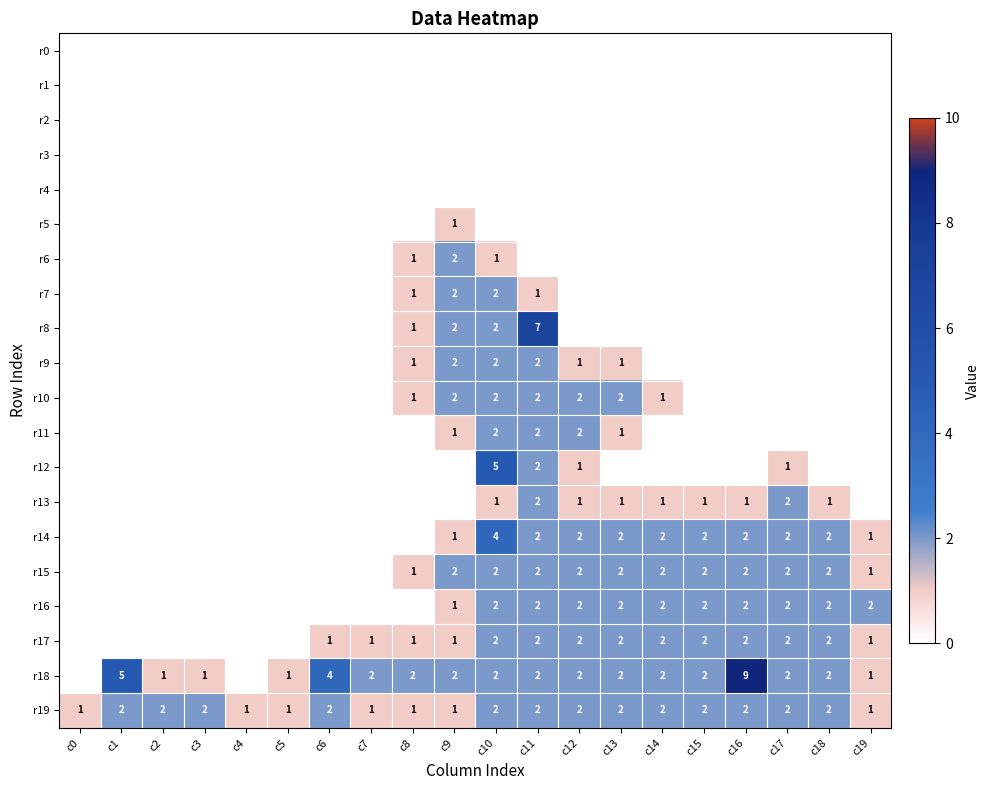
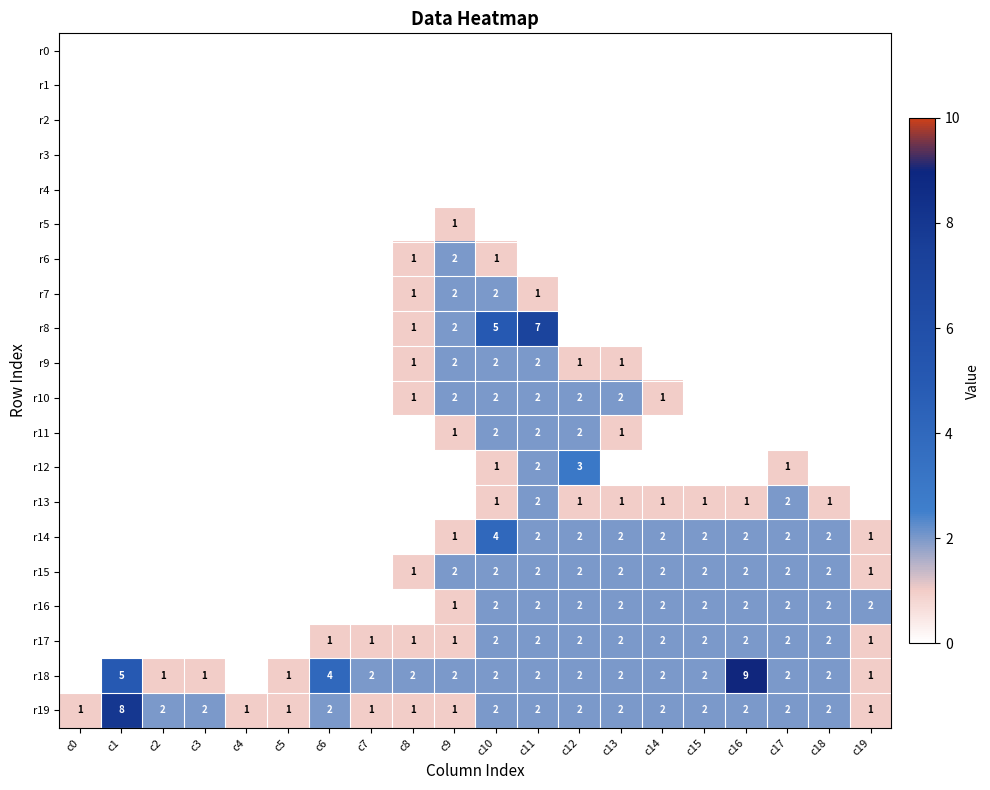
  {
    "r5": {
      "c9": 1
    },
    "r6": {
      "c8": 1,
      "c9": 2,
      "c10": 1
    },
    "r7": {
      "c8": 1,
      "c9": 2,
      "c10": 2,
      "c11": 1
    },
    "r8": {
      "c8": 1,
      "c9": 2,
-     "c10": 2,
+     "c10": 5,
      "c11": 7
    },
    "r9": {
      "c8": 1,
      "c9": 2,
      "c10": 2,
      "c11": 2,
      "c12": 1,
      "c13": 1
    },
    "r10": {
      "c8": 1,
      "c9": 2,
      "c10": 2,
      "c11": 2,
      "c12": 2,
      "c13": 2,
      "c14": 1
    },
    "r11": {
      "c9": 1,
      "c10": 2,
      "c11": 2,
      "c12": 2,
      "c13": 1
    },
    "r12": {
-     "c10": 5,
+     "c10": 1,
      "c11": 2,
-     "c12": 1,
+     "c12": 3,
      "c17": 1
    },
    "r13": {
      "c10": 1,
      "c11": 2,
      "c12": 1,
      "c13": 1,
      "c14": 1,
      "c15": 1,
      "c16": 1,
      "c17": 2,
      "c18": 1
    },
    "r14": {
      "c9": 1,
      "c10": 4,
      "c11": 2,
      "c12": 2,
      "c13": 2,
      "c14": 2,
      "c15": 2,
      "c16": 2,
      "c17": 2,
      "c18": 2,
      "c19": 1
    },
    "r15": {
      "c8": 1,
      "c9": 2,
      "c10": 2,
      "c11": 2,
      "c12": 2,
      "c13": 2,
      "c14": 2,
      "c15": 2,
      "c16": 2,
      "c17": 2,
      "c18": 2,
      "c19": 1
    },
    "r16": {
      "c9": 1,
      "c10": 2,
      "c11": 2,
      "c12": 2,
      "c13": 2,
      "c14": 2,
      "c15": 2,
      "c16": 2,
      "c17": 2,
      "c18": 2,
      "c19": 2
    },
    "r17": {
      "c6": 1,
      "c7": 1,
      "c8": 1,
      "c9": 1,
      "c10": 2,
      "c11": 2,
      "c12": 2,
      "c13": 2,
      "c14": 2,
      "c15": 2,
      "c16": 2,
      "c17": 2,
      "c18": 2,
      "c19": 1
    },
    "r18": {
      "c1": 5,
      "c2": 1,
      "c3": 1,
      "c5": 1,
      "c6": 4,
      "c7": 2,
      "c8": 2,
      "c9": 2,
      "c10": 2,
      "c11": 2,
      "c12": 2,
      "c13": 2,
      "c14": 2,
      "c15": 2,
      "c16": 9,
      "c17": 2,
      "c18": 2,
      "c19": 1
    },
    "r19": {
      "c0": 1,
-     "c1": 2,
+     "c1": 8,
      "c2": 2,
      "c3": 2,
      "c4": 1,
      "c5": 1,
      "c6": 2,
      "c7": 1,
      "c8": 1,
      "c9": 1,
      "c10": 2,
      "c11": 2,
      "c12": 2,
      "c13": 2,
      "c14": 2,
      "c15": 2,
      "c16": 2,
      "c17": 2,
      "c18": 2,
      "c19": 1
    }
  }
